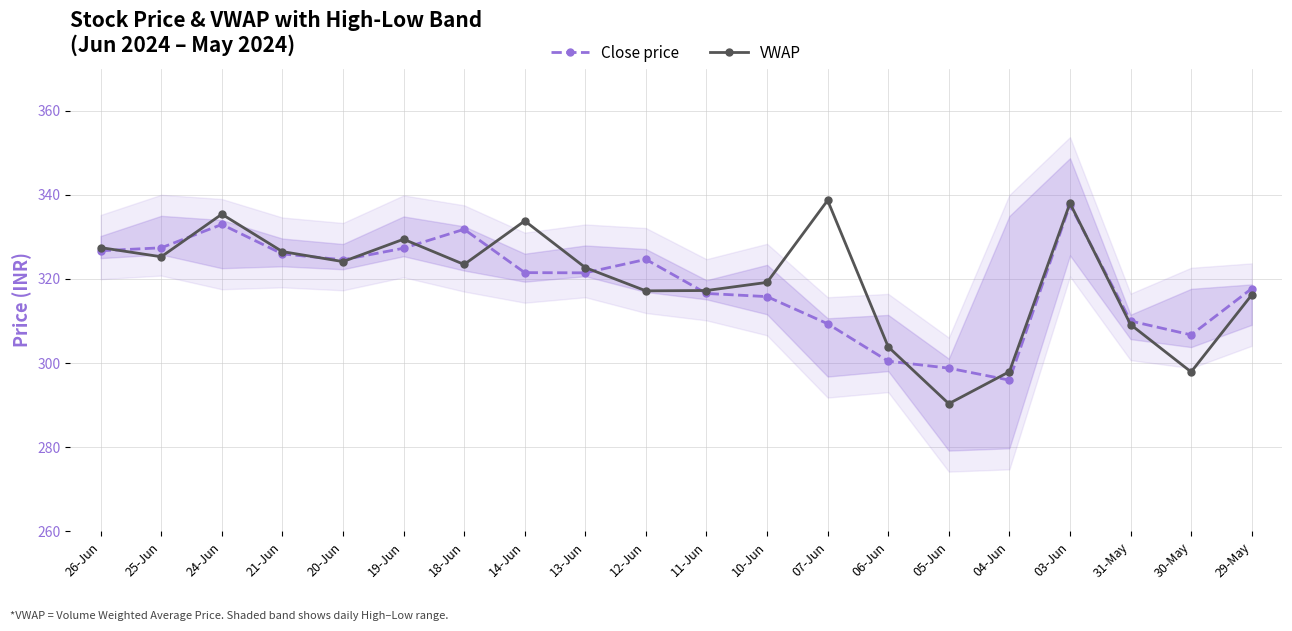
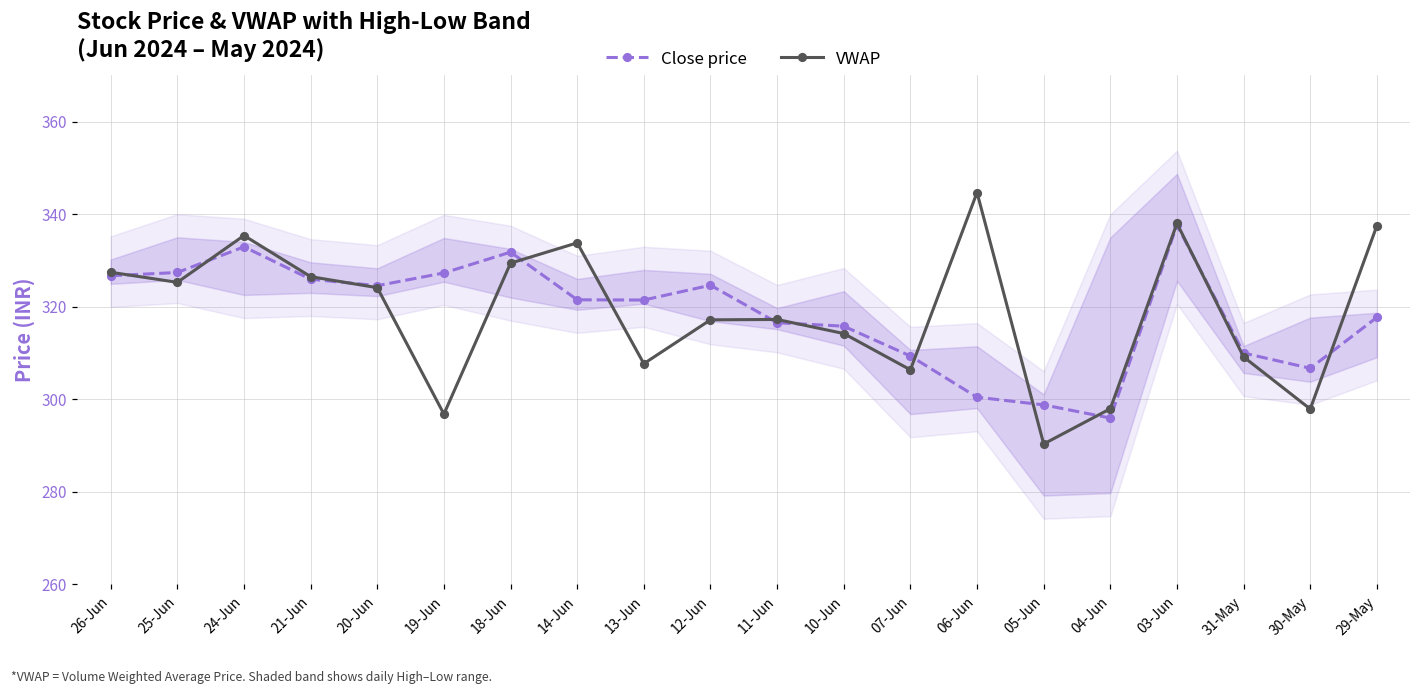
  {
    "VWAP": {
      "26-Jun": 327,
      "25-Jun": 325,
      "24-Jun": 335,
-     "19-Jun": 329,
-     "18-Jun": 323,
+     "19-Jun": 297,
+     "18-Jun": 329,
      "14-Jun": 334,
-     "13-Jun": 323,
+     "13-Jun": 308,
      "12-Jun": 317,
      "11-Jun": 317,
-     "10-Jun": 319,
-     "07-Jun": 339,
-     "06-Jun": 304,
+     "10-Jun": 314,
+     "07-Jun": 306,
+     "06-Jun": 345,
      "05-Jun": 290,
      "04-Jun": 298,
      "31-May": 309,
      "30-May": 298,
-     "29-May": 316
+     "29-May": 338
    }
  }
